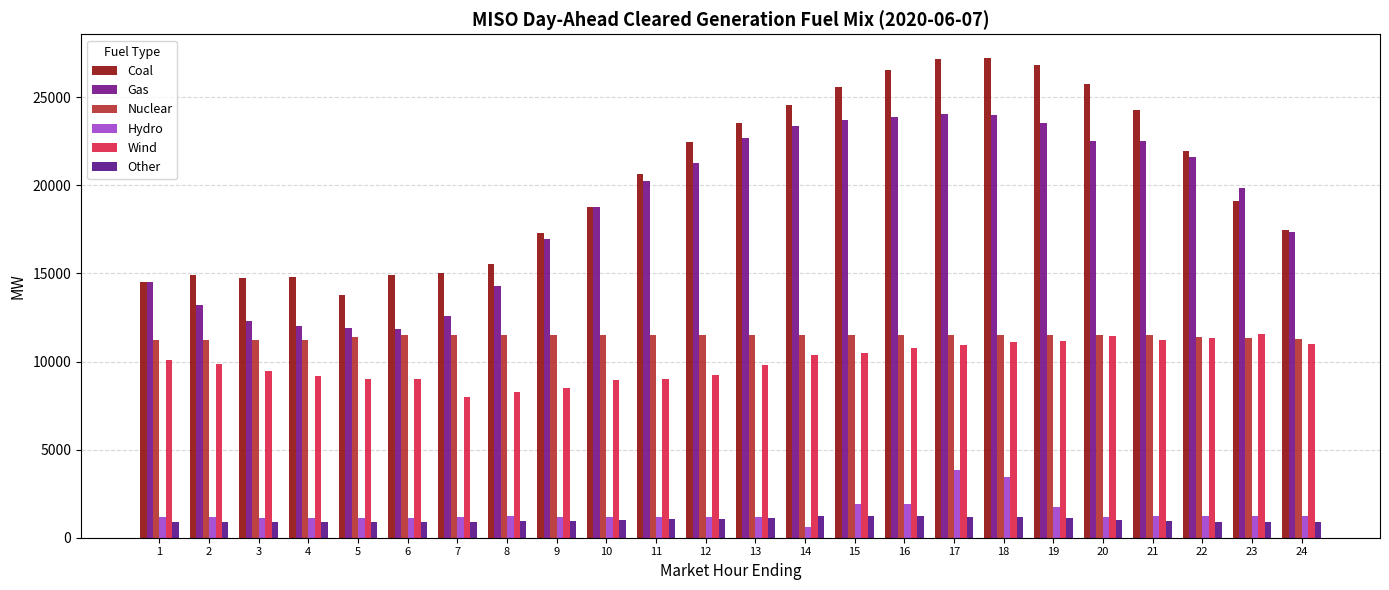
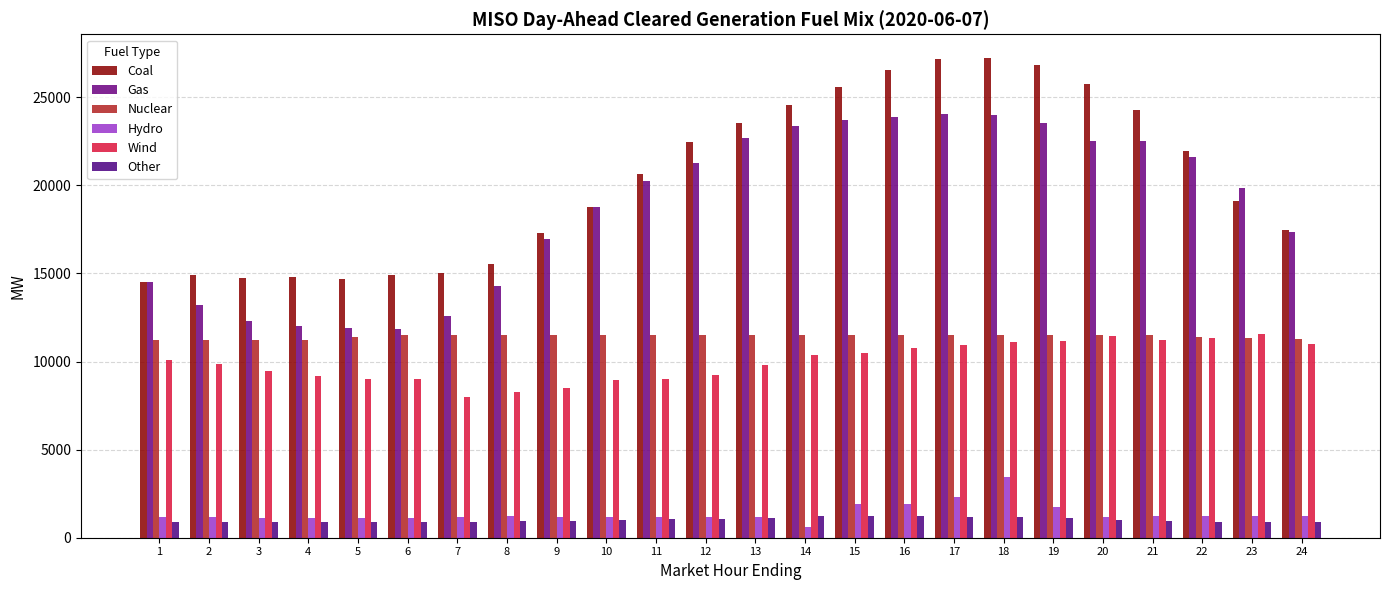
  {
    "Coal": {
      "1": 14500,
      "2": 14900,
      "3": 14700,
      "4": 14800,
-     "5": 13700,
+     "5": 14700,
      "6": 14900,
      "7": 15000,
      "8": 15500,
      "9": 17300,
      "10": 18800,
      "11": 20600,
      "12": 22500,
      "13": 23500,
      "14": 24600,
      "15": 25600,
      "16": 26600,
      "17": 27200,
      "18": 27200,
      "19": 26800,
      "20": 25700,
      "21": 24300,
      "22": 22000,
      "23": 19100,
      "24": 17400
    },
    "Hydro": {
      "1": 1200,
      "2": 1200,
      "3": 1100,
      "4": 1100,
      "5": 1100,
      "6": 1100,
      "7": 1200,
      "8": 1200,
      "9": 1200,
      "10": 1200,
      "11": 1200,
      "12": 1200,
      "13": 1200,
      "14": 600,
      "15": 1900,
      "16": 1900,
-     "17": 3900,
+     "17": 2300,
      "18": 3400,
      "19": 1800,
      "20": 1200,
      "21": 1200,
      "22": 1200,
      "23": 1200,
      "24": 1200
    }
  }
